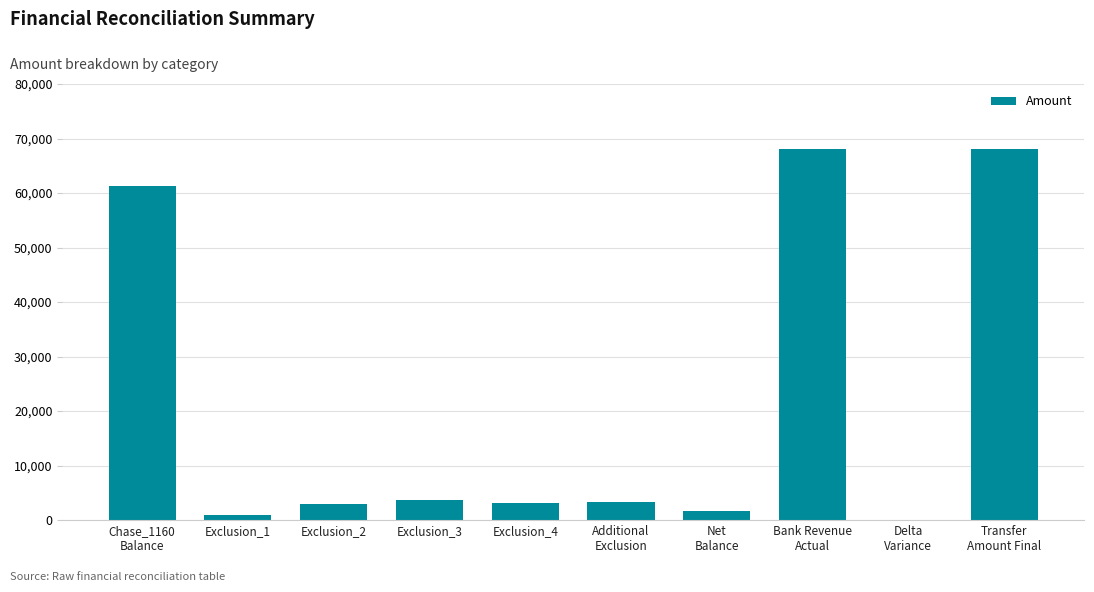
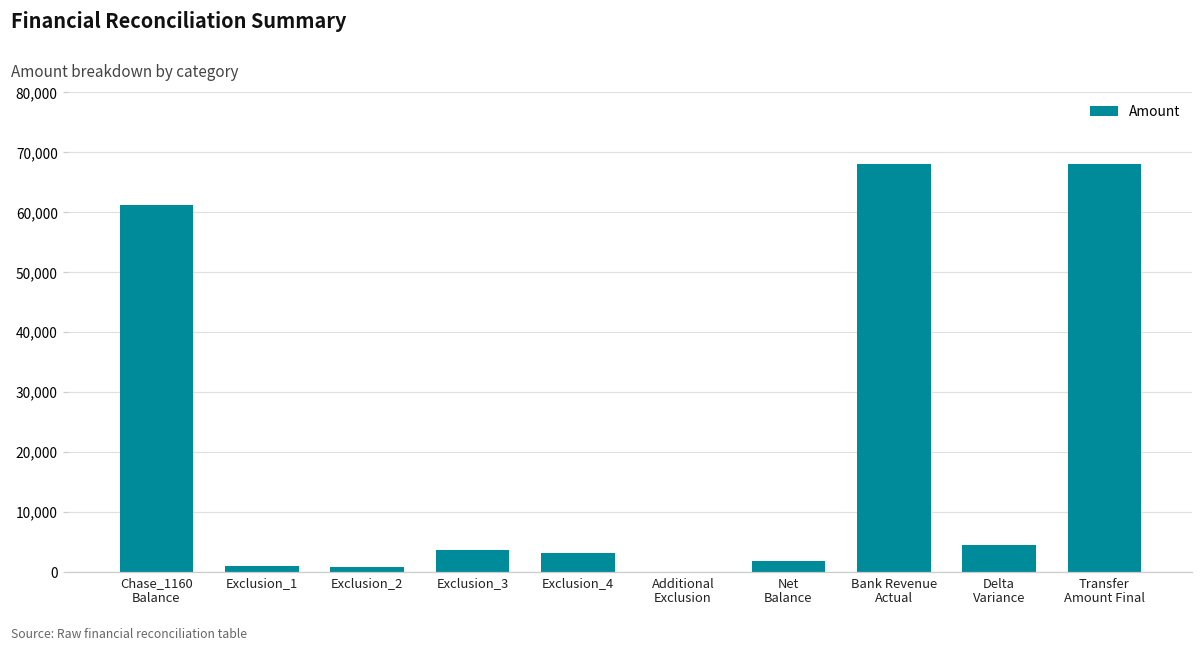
  {
    "Chase_1160 Balance": "61,000",
    "Exclusion_1": "1,000",
-   "Exclusion_2": "3,000",
+   "Exclusion_2": "1,000",
    "Exclusion_3": "4,000",
    "Exclusion_4": "3,000",
-   "Additional Exclusion": "3,000",
+   "Additional Exclusion": "0",
    "Net Balance": "2,000",
    "Bank Revenue Actual": "68,000",
-   "Delta Variance": "0",
+   "Delta Variance": "5,000",
    "Transfer Amount Final": "68,000"
  }
